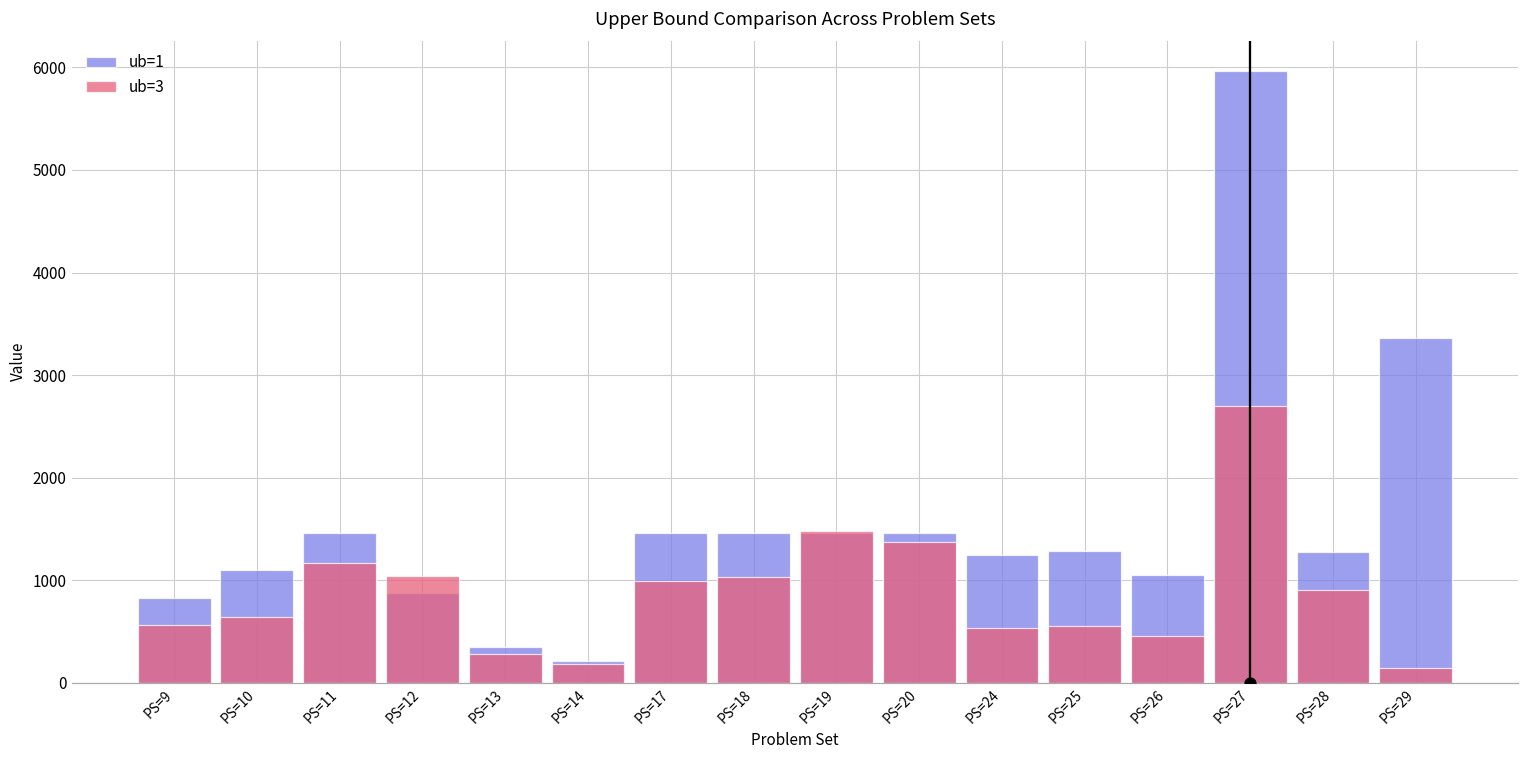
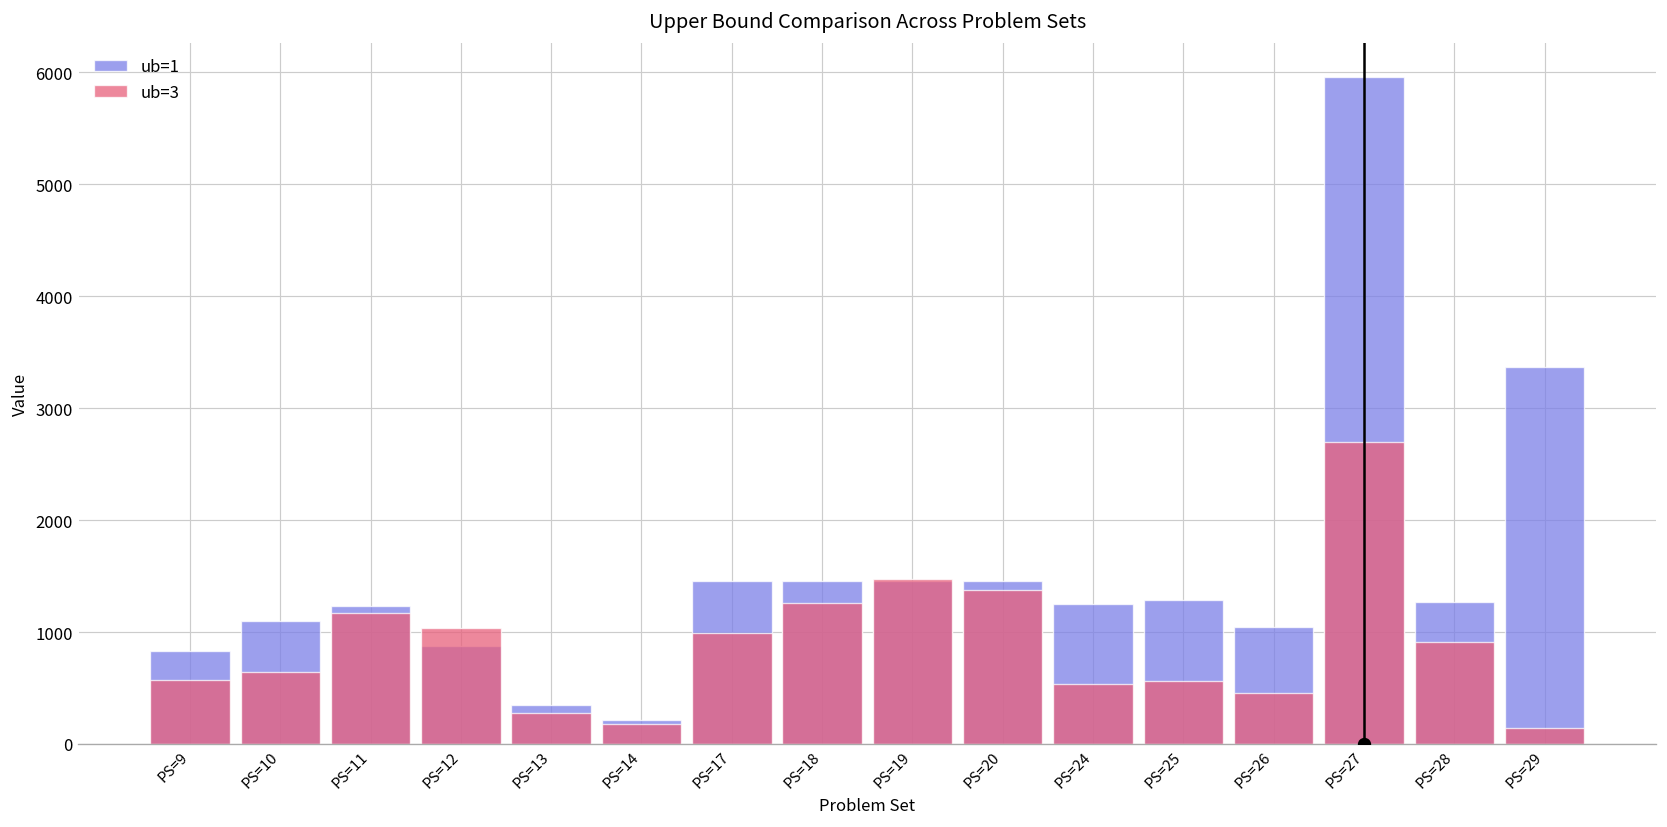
  {
    "ub=1": {
      "PS=9": 800,
      "PS=10": 1100,
-     "PS=11": 1500,
+     "PS=11": 1200,
      "PS=13": 300,
      "PS=14": 200,
      "PS=17": 1500,
      "PS=18": 1500,
      "PS=19": 1500,
      "PS=20": 1500,
      "PS=24": 1200,
      "PS=25": 1300,
      "PS=26": 1000,
      "PS=27": 6000,
      "PS=28": 1300,
      "PS=29": 3400
    },
    "ub=3": {
      "PS=12": 1000,
-     "PS=18": 1000,
+     "PS=18": 1300,
      "PS=19": 1500
    }
  }
